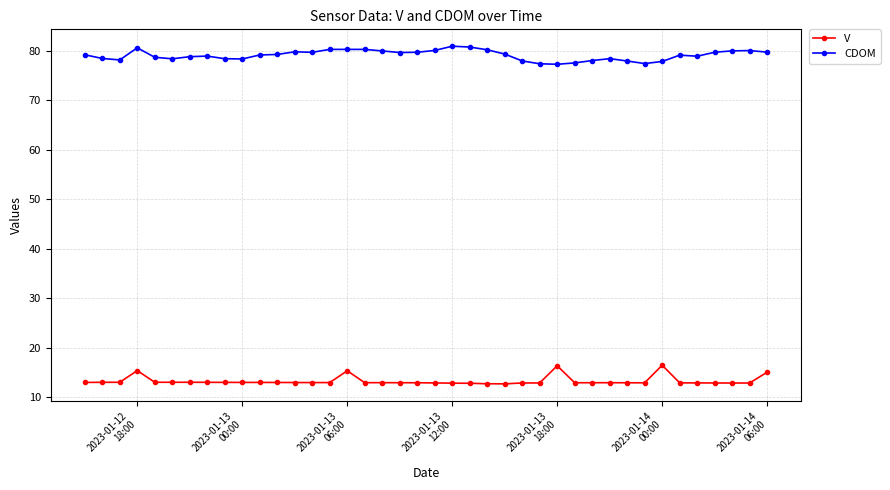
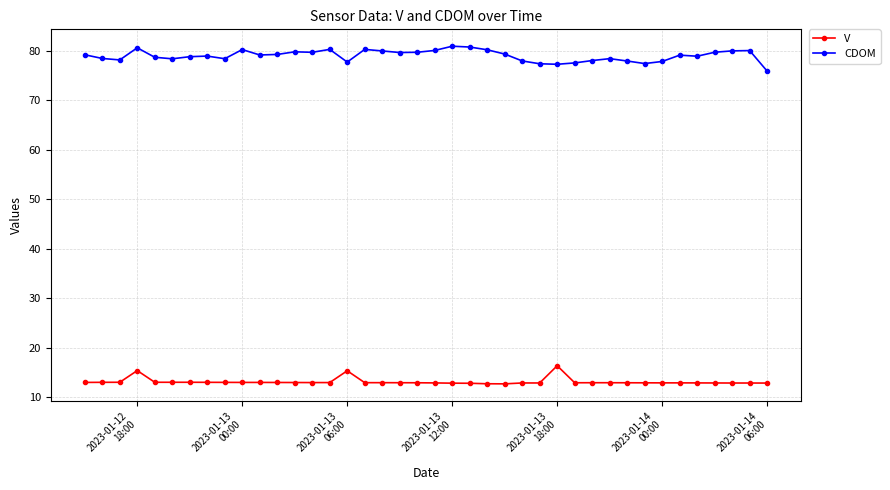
  {
    "V": {
      "2023-01-12 18:00": 15,
      "2023-01-13 00:00": 13,
      "2023-01-13 06:00": 15,
      "2023-01-13 12:00": 13,
      "2023-01-13 18:00": 16,
-     "2023-01-14 00:00": 17,
-     "2023-01-14 06:00": 15
+     "2023-01-14 00:00": 13,
+     "2023-01-14 06:00": 13
    },
    "CDOM": {
      "2023-01-12 18:00": 81,
-     "2023-01-13 00:00": 78,
-     "2023-01-13 06:00": 80,
+     "2023-01-13 00:00": 80,
+     "2023-01-13 06:00": 78,
      "2023-01-13 12:00": 81,
      "2023-01-13 18:00": 77,
      "2023-01-14 00:00": 78,
-     "2023-01-14 06:00": 80
+     "2023-01-14 06:00": 76
    }
  }
